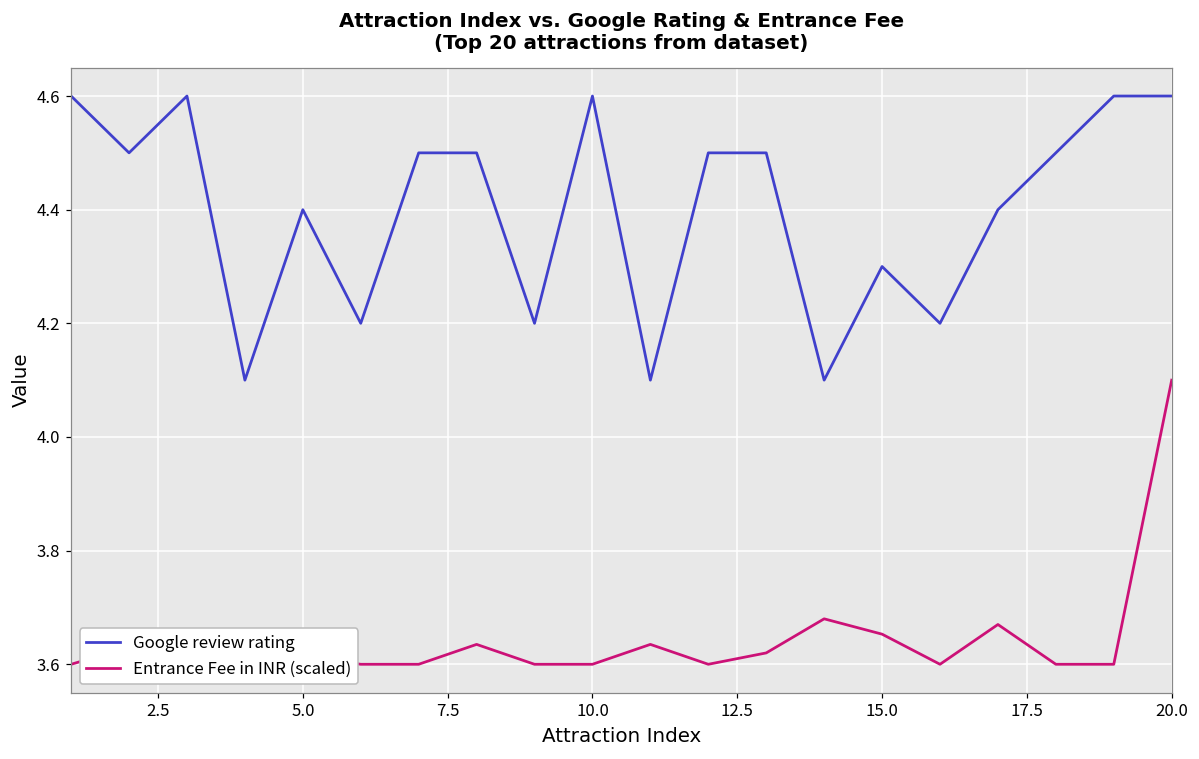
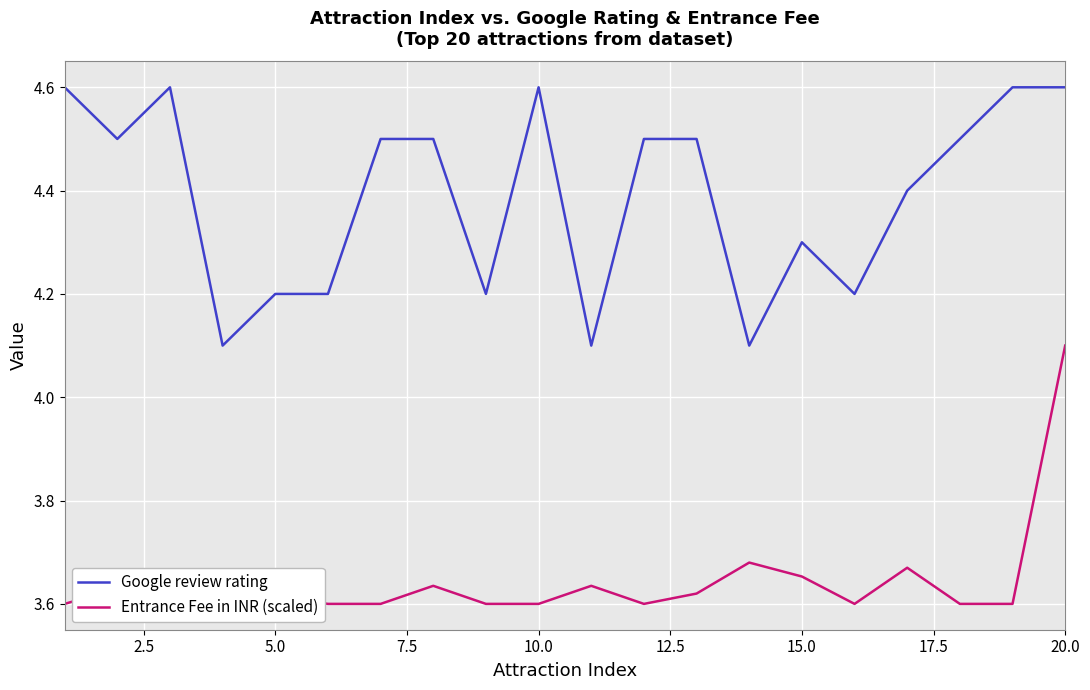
  {
    "Google review rating": {
-     "5.0": 4.4,
+     "5.0": 4.2,
      "10.0": 4.6,
      "15.0": 4.3,
      "20.0": 4.6
    },
    "Entrance Fee in INR (scaled)": {
      "10.0": 3.6,
      "15.0": 3.65,
      "20.0": 4.1
    }
  }
